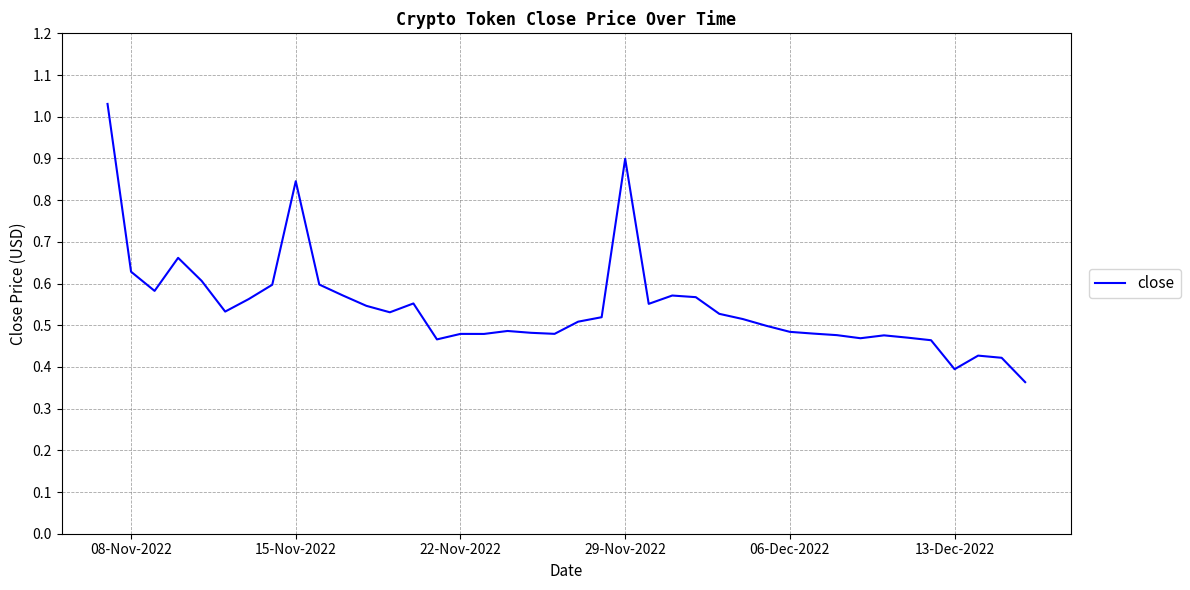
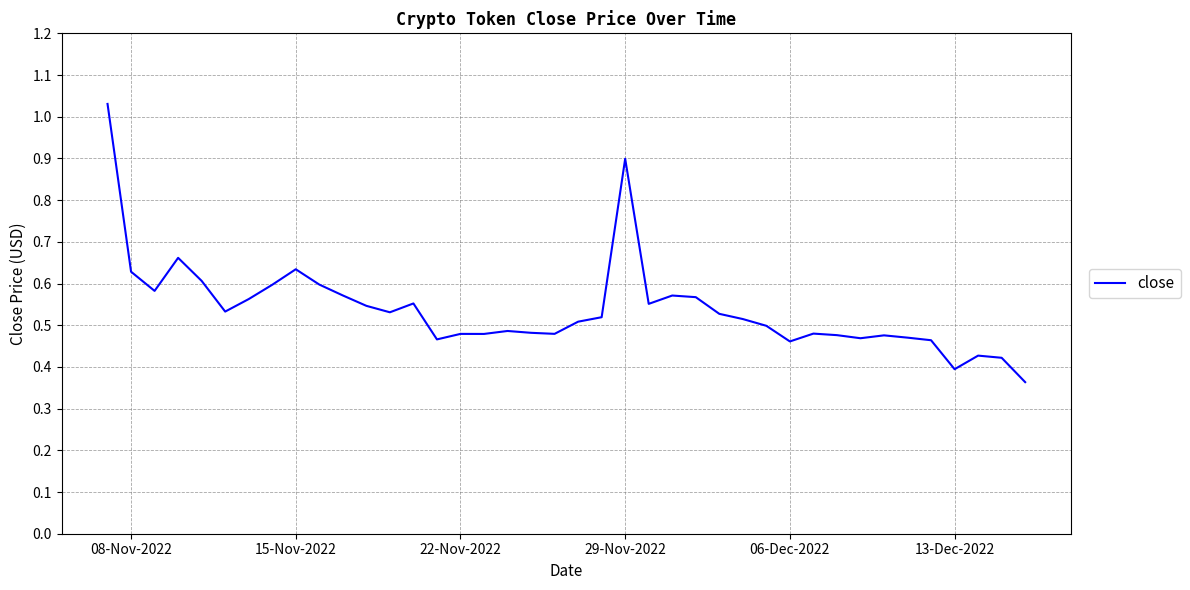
  {
    "08-Nov-2022": 0.63,
-   "15-Nov-2022": 0.85,
+   "15-Nov-2022": 0.63,
    "22-Nov-2022": 0.48,
    "29-Nov-2022": 0.90,
-   "06-Dec-2022": 0.48,
+   "06-Dec-2022": 0.46,
    "13-Dec-2022": 0.39
  }
